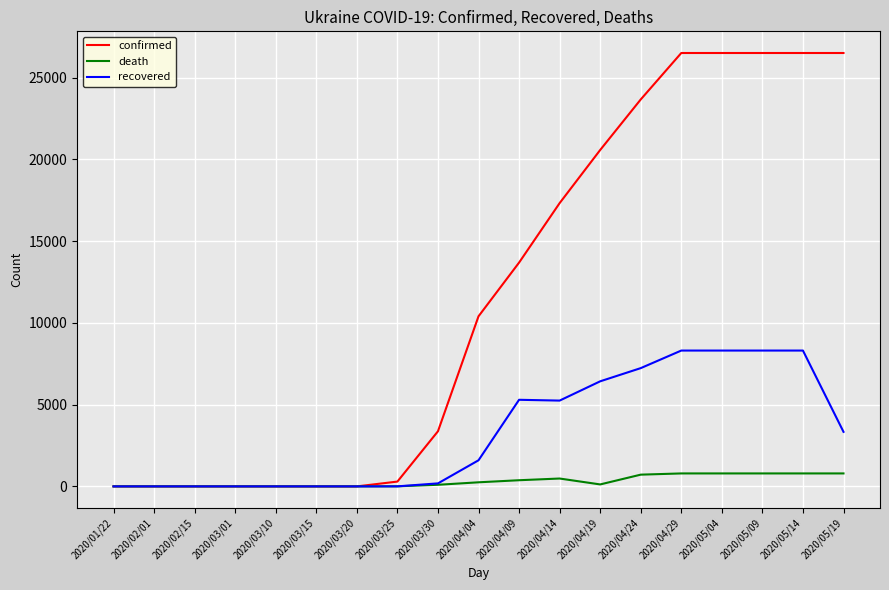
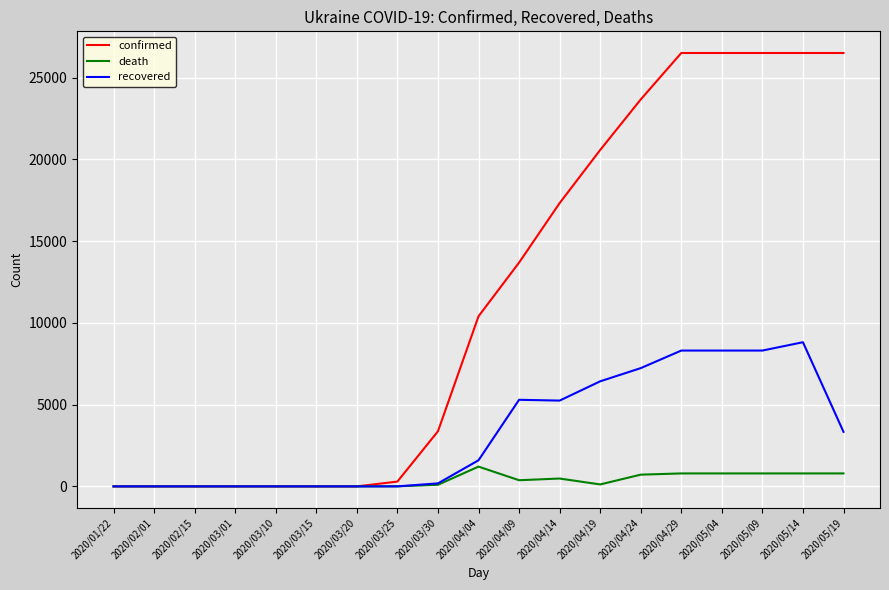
  {
    "confirmed": {
      "2020/03/25": 300,
      "2020/03/30": 3400,
      "2020/04/04": 10400,
      "2020/04/09": 13700,
      "2020/04/14": 17300,
      "2020/04/19": 20600,
      "2020/04/24": 23700,
      "2020/04/29": 26500,
      "2020/05/04": 26500,
      "2020/05/09": 26500,
      "2020/05/14": 26500,
      "2020/05/19": 26500
    },
    "death": {
-     "2020/04/04": 300,
+     "2020/04/04": 1200,
      "2020/04/09": 400,
      "2020/04/14": 500,
      "2020/04/19": 100,
      "2020/04/24": 700,
      "2020/04/29": 800,
      "2020/05/04": 800,
      "2020/05/09": 800,
      "2020/05/14": 800,
      "2020/05/19": 800
    },
    "recovered": {
      "2020/04/04": 1600,
      "2020/04/09": 5300,
      "2020/04/14": 5200,
      "2020/04/19": 6400,
      "2020/04/24": 7200,
      "2020/04/29": 8300,
      "2020/05/04": 8300,
      "2020/05/09": 8300,
-     "2020/05/14": 8300,
+     "2020/05/14": 8800,
      "2020/05/19": 3300
    }
  }
